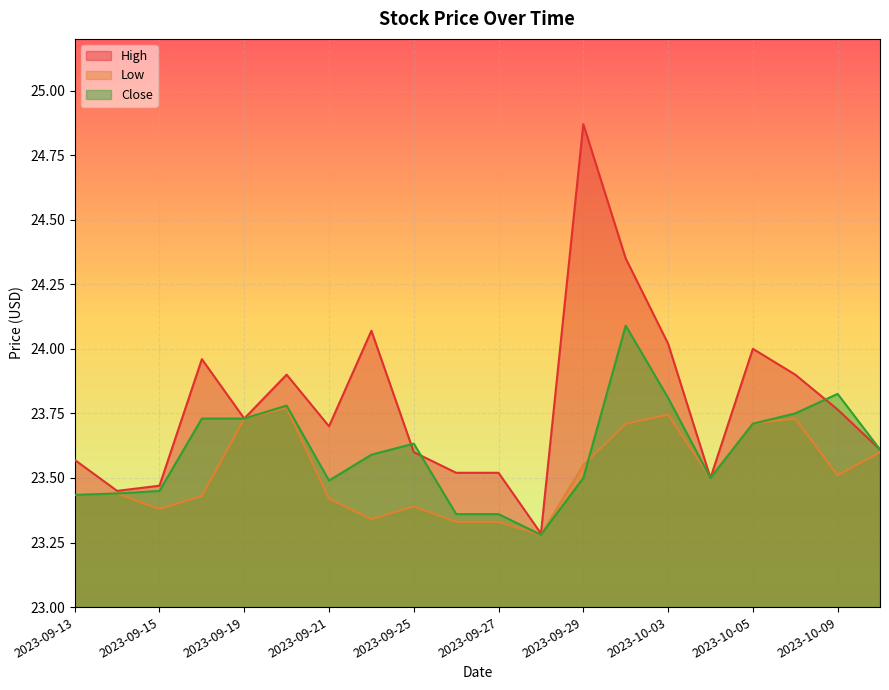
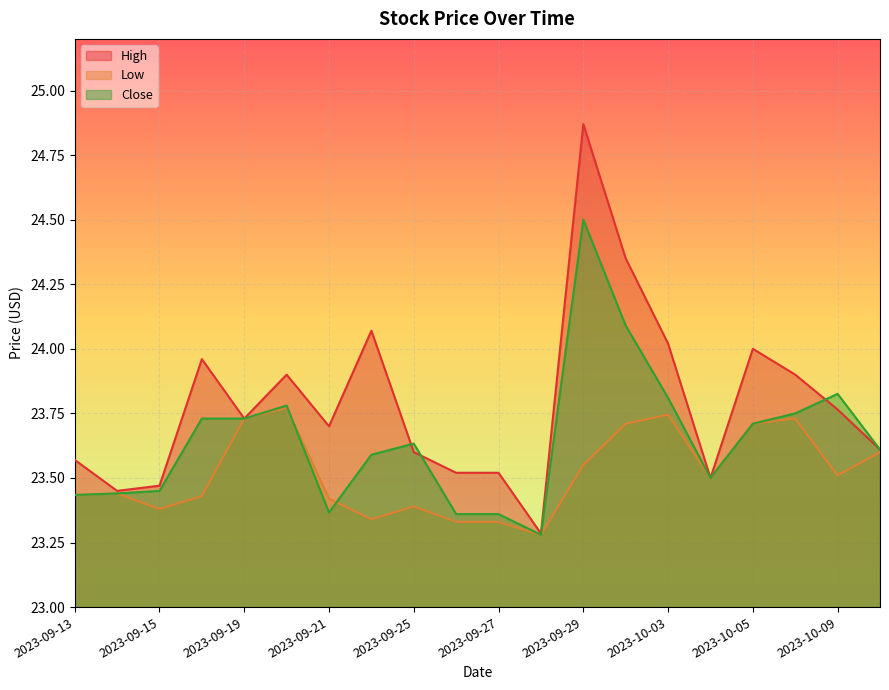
  {
    "Close": {
      "2023-09-15": 23.45,
-     "2023-09-21": 23.49,
+     "2023-09-21": 23.37,
      "2023-09-25": 23.63,
      "2023-09-27": 23.36,
-     "2023-09-29": 23.5,
+     "2023-09-29": 24.5,
      "2023-10-03": 23.81,
      "2023-10-09": 23.83
    }
  }
